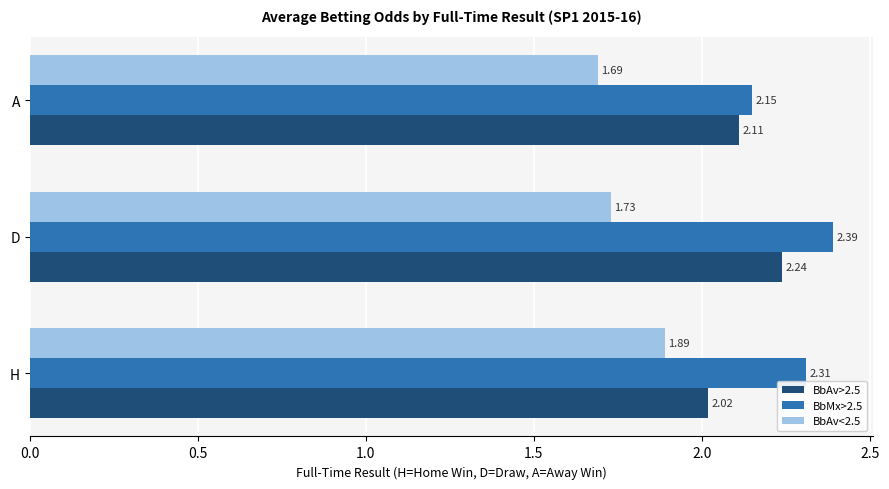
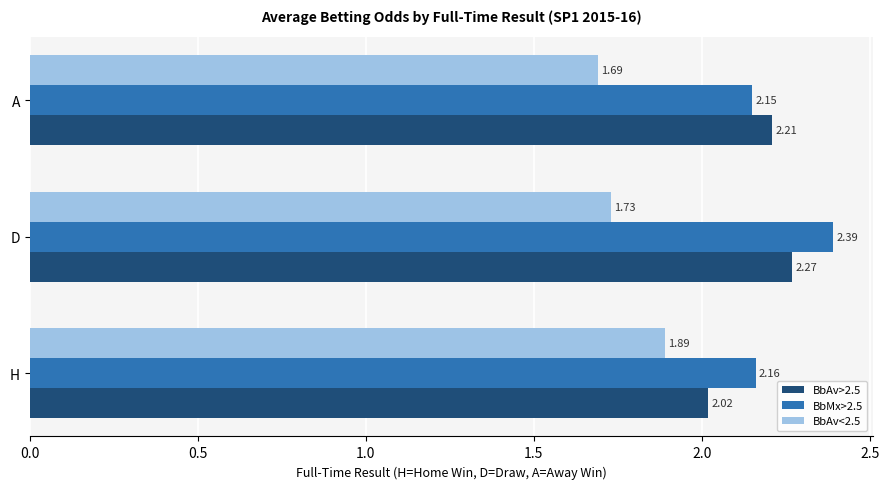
  {
    "BbAv>2.5": {
-     "A": 2.11,
-     "D": 2.24,
+     "A": 2.21,
+     "D": 2.27,
      "H": 2.02
    },
    "BbMx>2.5": {
      "A": 2.15,
      "D": 2.39,
-     "H": 2.31
+     "H": 2.16
    },
    "BbAv<2.5": {
      "A": 1.69,
      "D": 1.73,
      "H": 1.89
    }
  }
